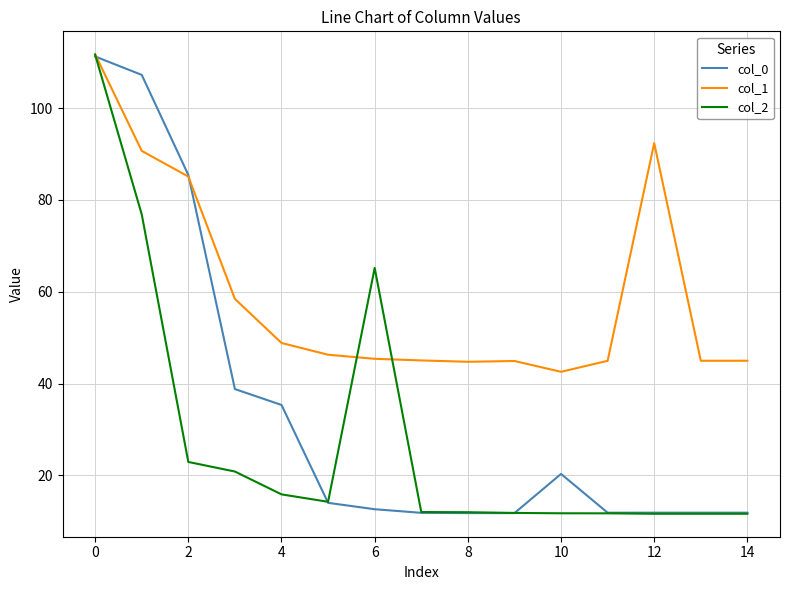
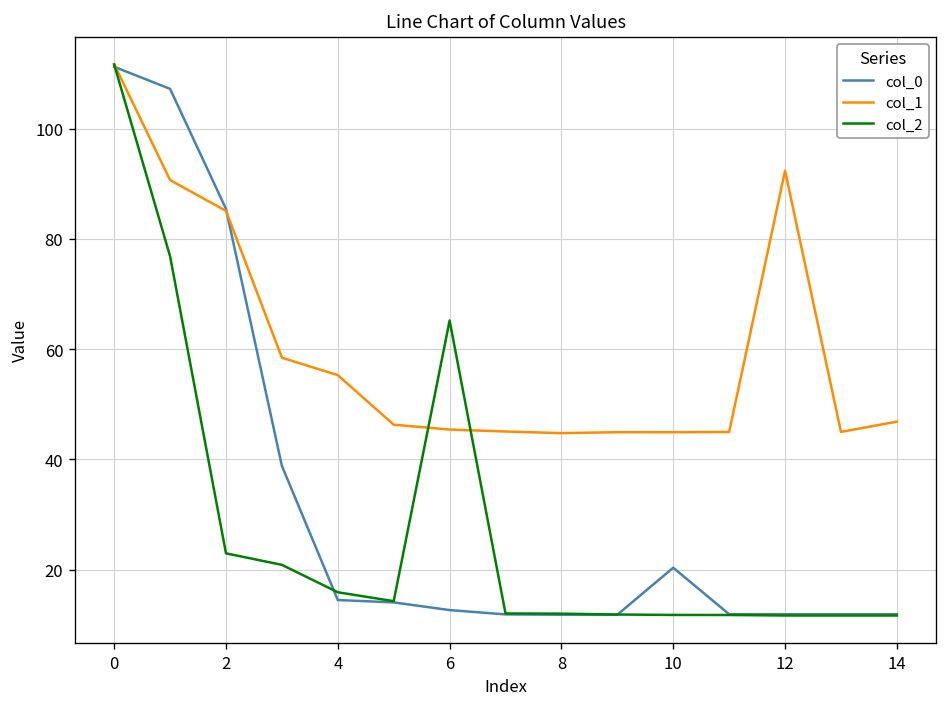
  {
    "col_0": {
-     "4": 35,
+     "4": 14,
      "6": 13,
      "10": 20
    },
    "col_1": {
-     "4": 49,
+     "4": 55,
      "6": 45,
      "8": 45,
-     "10": 43,
+     "10": 45,
      "12": 92,
-     "14": 45
+     "14": 47
    },
    "col_2": {
      "2": 23,
      "4": 16,
      "6": 65,
      "10": 12
    }
  }
